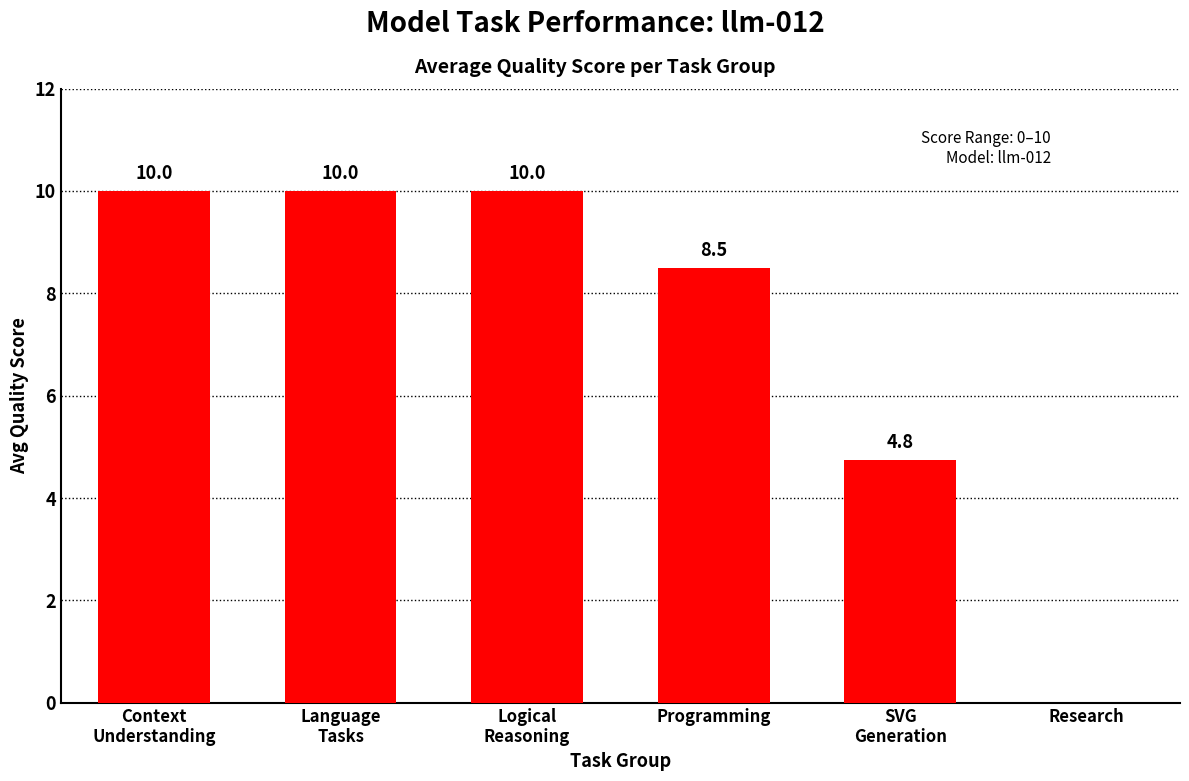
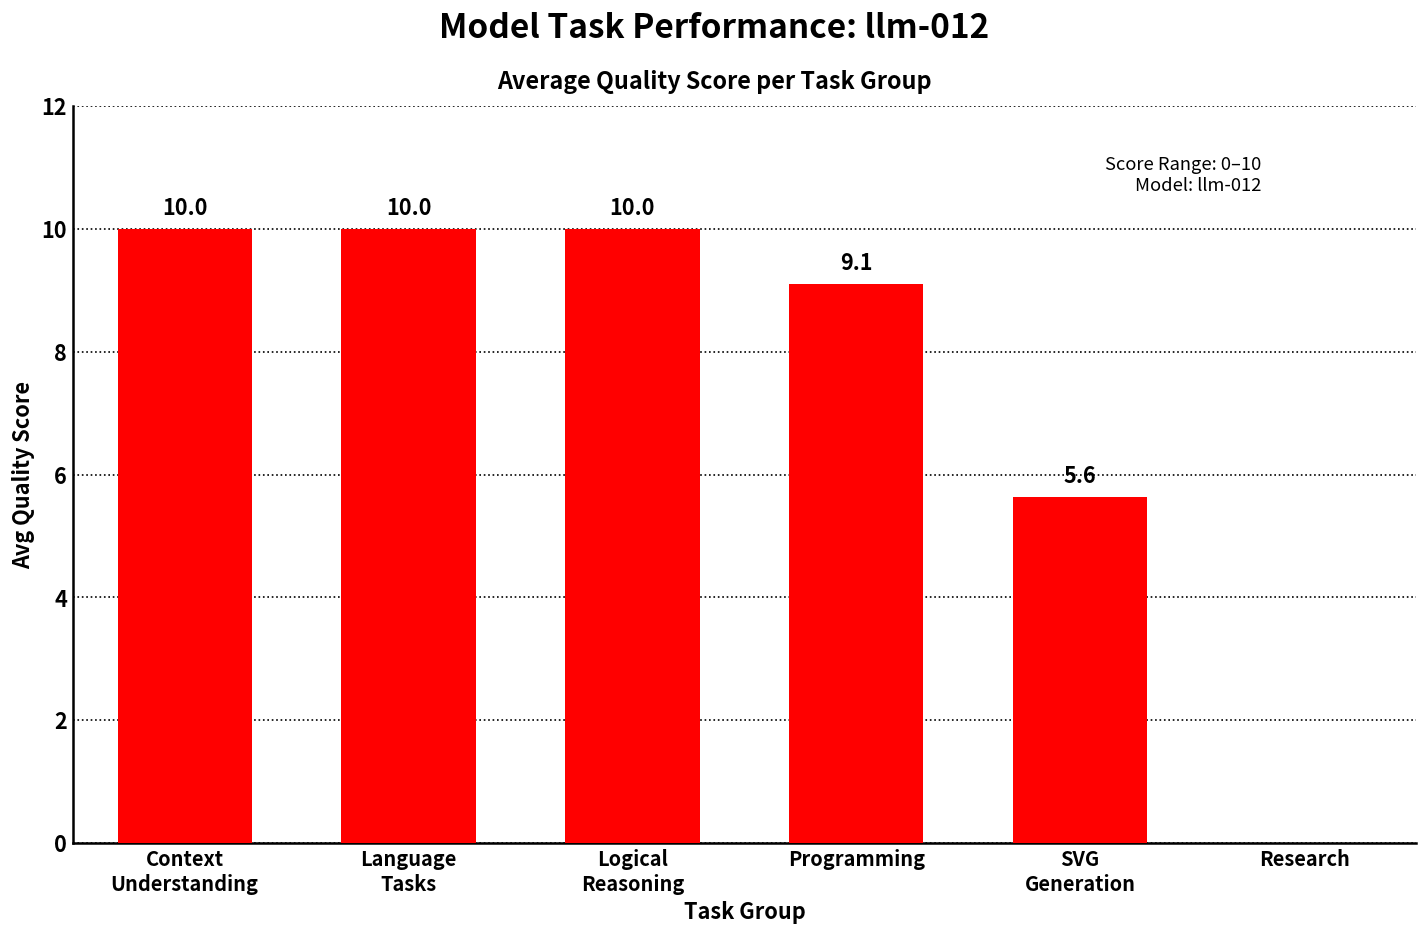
  {
    "Context Understanding": 10.0,
    "Language Tasks": 10.0,
    "Logical Reasoning": 10.0,
-   "Programming": 8.5,
-   "SVG Generation": 4.8
+   "Programming": 9.1,
+   "SVG Generation": 5.6
  }
